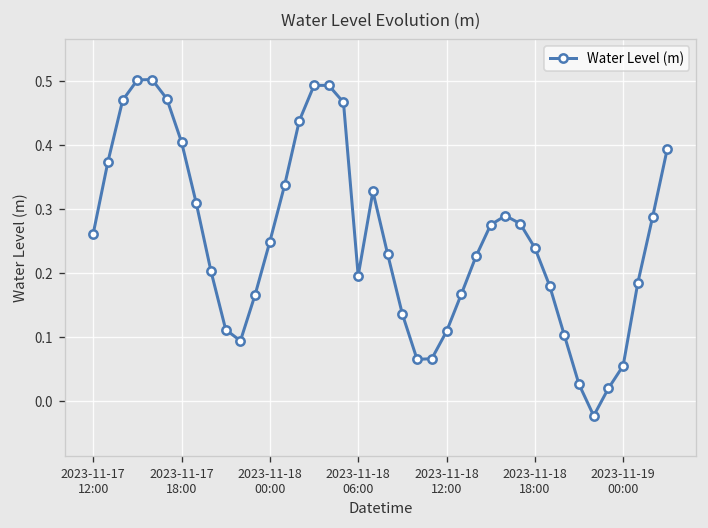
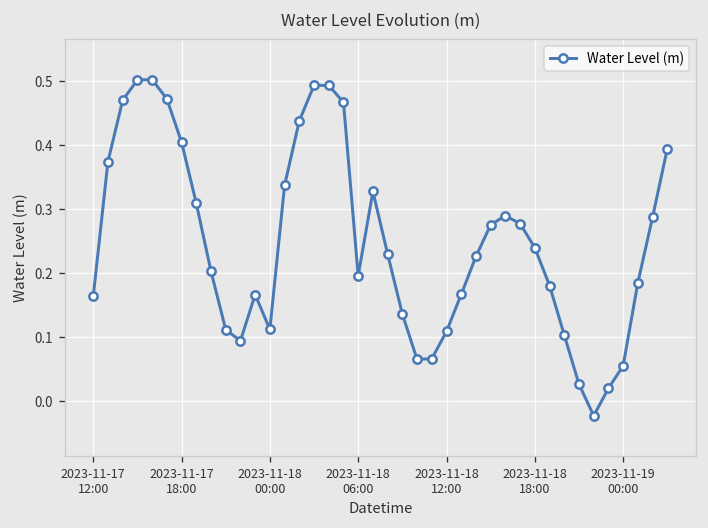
  {
-   "2023-11-17 12:00": 0.26,
+   "2023-11-17 12:00": 0.16,
    "2023-11-17 18:00": 0.41,
-   "2023-11-18 00:00": 0.25,
+   "2023-11-18 00:00": 0.11,
    "2023-11-18 06:00": 0.20,
    "2023-11-18 12:00": 0.11,
    "2023-11-18 18:00": 0.24,
    "2023-11-19 00:00": 0.06
  }
